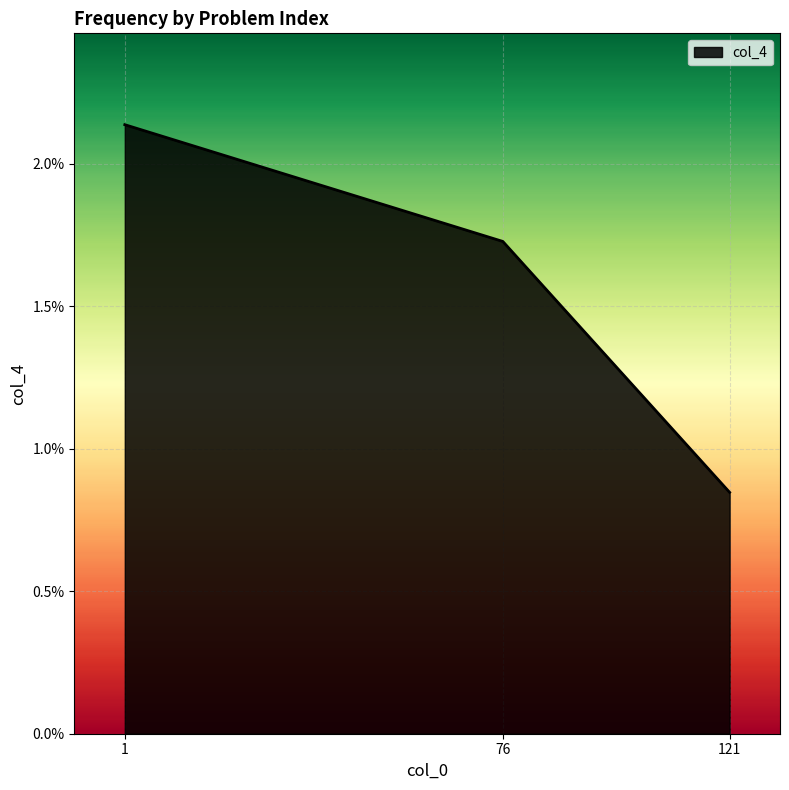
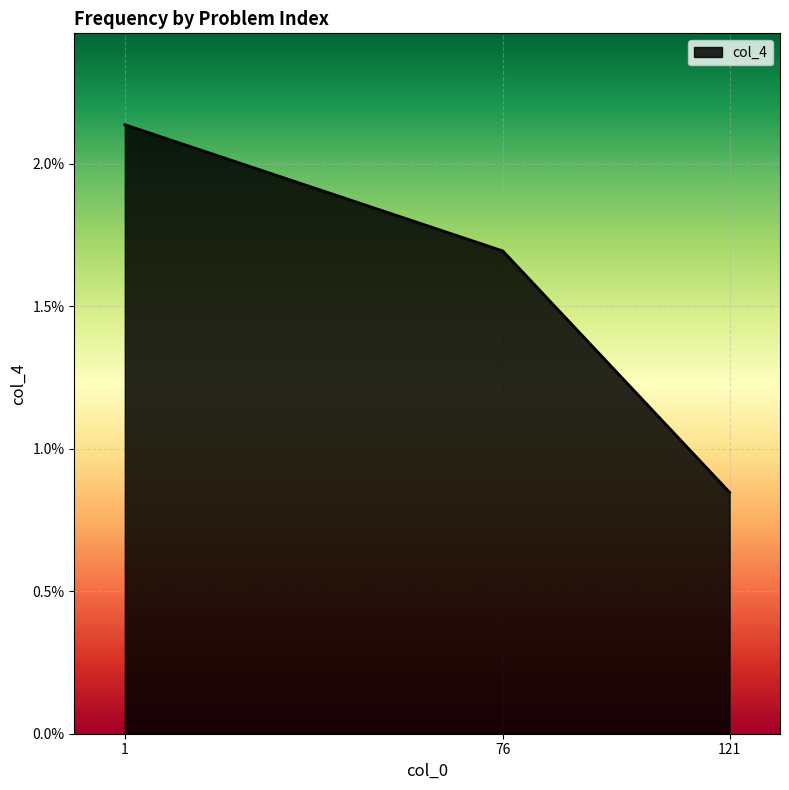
  {
    "1": "2.14%",
-   "76": "1.73%",
+   "76": "1.69%",
    "121": "0.85%"
  }
